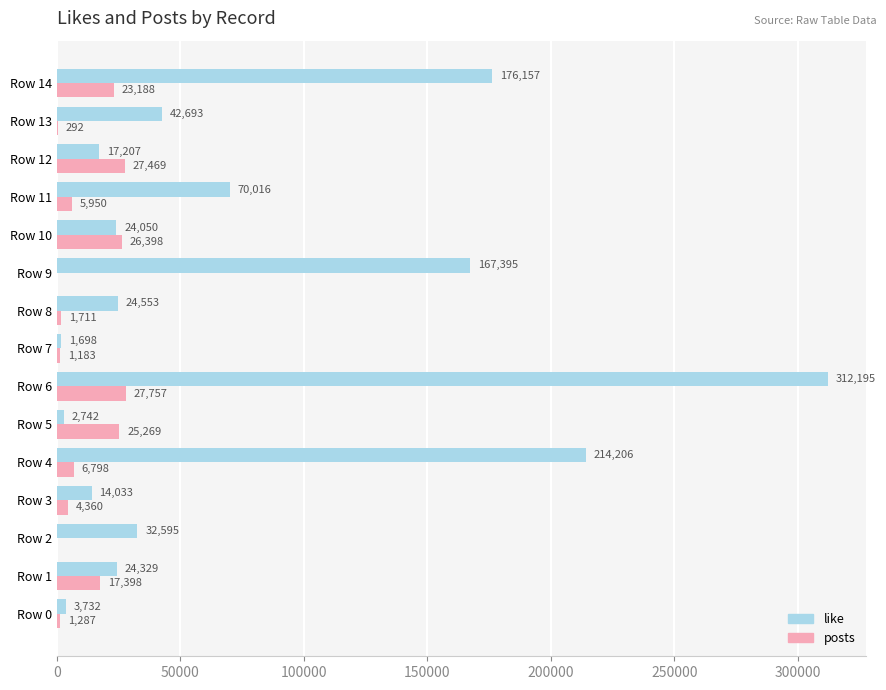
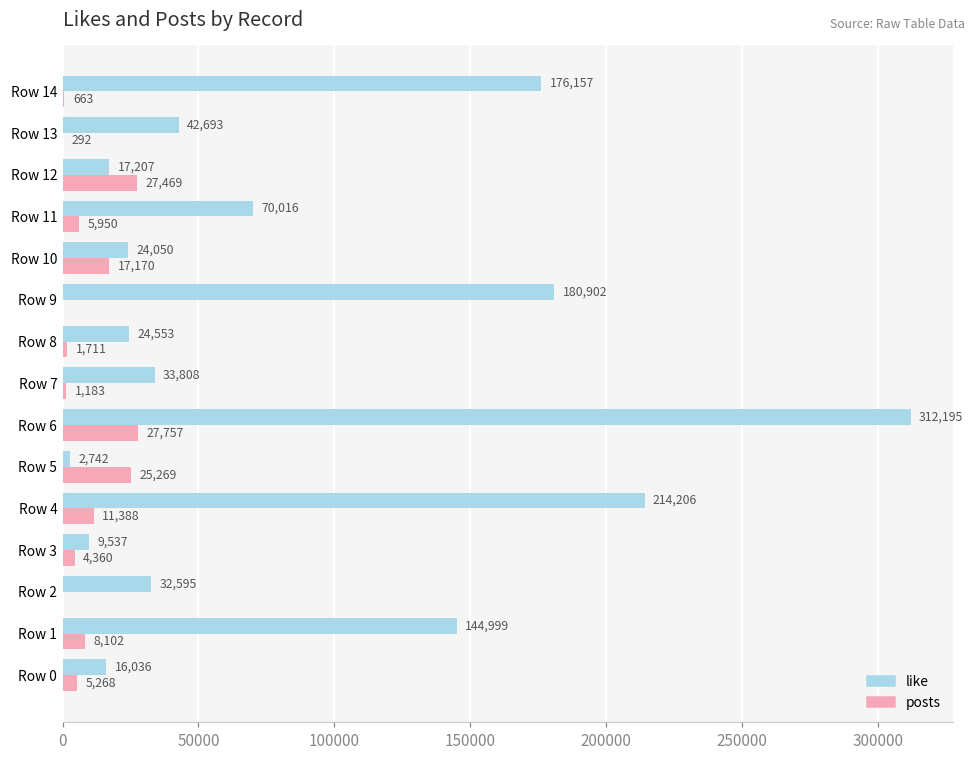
  {
    "like": {
      "Row 14": "176,157",
      "Row 13": "42,693",
      "Row 12": "17,207",
      "Row 11": "70,016",
      "Row 10": "24,050",
-     "Row 9": "167,395",
+     "Row 9": "180,902",
      "Row 8": "24,553",
-     "Row 7": "1,698",
+     "Row 7": "33,808",
      "Row 6": "312,195",
      "Row 5": "2,742",
      "Row 4": "214,206",
-     "Row 3": "14,033",
+     "Row 3": "9,537",
      "Row 2": "32,595",
-     "Row 1": "24,329",
-     "Row 0": "3,732"
+     "Row 1": "144,999",
+     "Row 0": "16,036"
    },
    "posts": {
-     "Row 14": "23,188",
+     "Row 14": "663",
      "Row 13": "292",
      "Row 12": "27,469",
      "Row 11": "5,950",
-     "Row 10": "26,398",
+     "Row 10": "17,170",
      "Row 8": "1,711",
      "Row 7": "1,183",
      "Row 6": "27,757",
      "Row 5": "25,269",
-     "Row 4": "6,798",
+     "Row 4": "11,388",
      "Row 3": "4,360",
-     "Row 1": "17,398",
-     "Row 0": "1,287"
+     "Row 1": "8,102",
+     "Row 0": "5,268"
    }
  }
